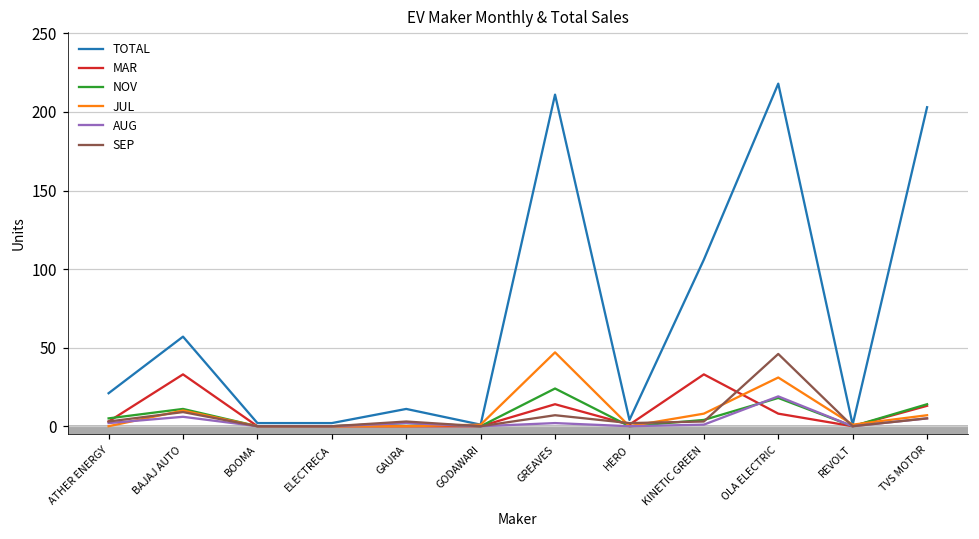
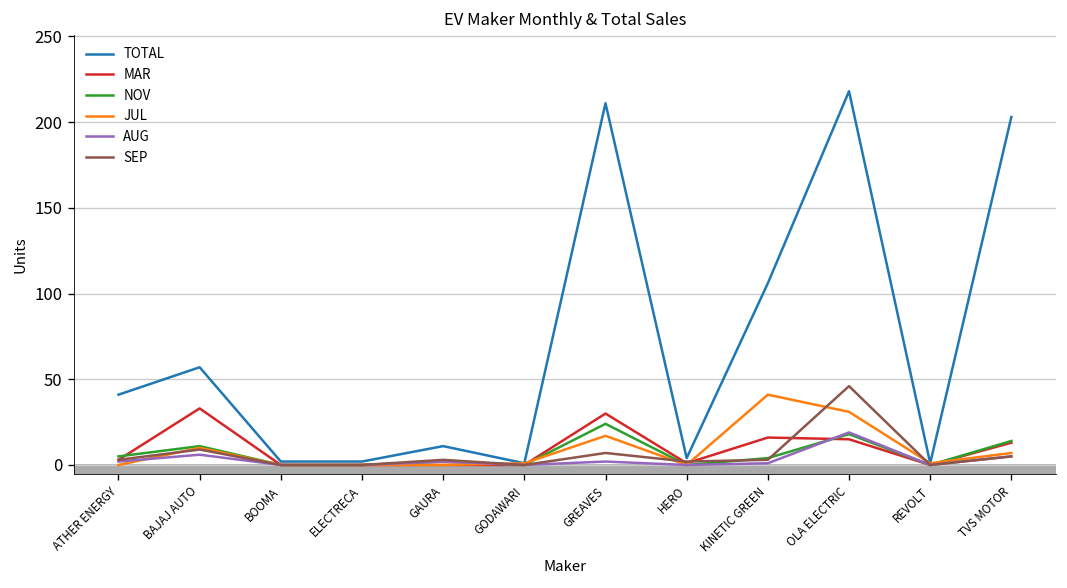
  {
    "TOTAL": {
-     "ATHER ENERGY": 21,
+     "ATHER ENERGY": 41,
      "BAJAJ AUTO": 57,
      "BOOMA": 2,
      "ELECTRECA": 2,
      "GAURA": 11,
      "GREAVES": 211,
      "HERO": 4,
      "KINETIC GREEN": 106,
      "OLA ELECTRIC": 218,
      "TVS MOTOR": 203
    },
    "MAR": {
      "BAJAJ AUTO": 33,
-     "GREAVES": 14,
-     "KINETIC GREEN": 33,
-     "OLA ELECTRIC": 8
+     "GREAVES": 30,
+     "KINETIC GREEN": 16,
+     "OLA ELECTRIC": 15
    },
    "NOV": {
      "ATHER ENERGY": 5,
      "GREAVES": 24
    },
    "JUL": {
      "ATHER ENERGY": 0,
-     "GREAVES": 47,
-     "KINETIC GREEN": 8,
+     "GREAVES": 17,
+     "KINETIC GREEN": 41,
      "OLA ELECTRIC": 31,
      "TVS MOTOR": 7
    },
    "AUG": {
      "BAJAJ AUTO": 6,
      "GREAVES": 2,
      "KINETIC GREEN": 1
    },
    "SEP": {
      "GREAVES": 7,
      "OLA ELECTRIC": 46
    }
  }
